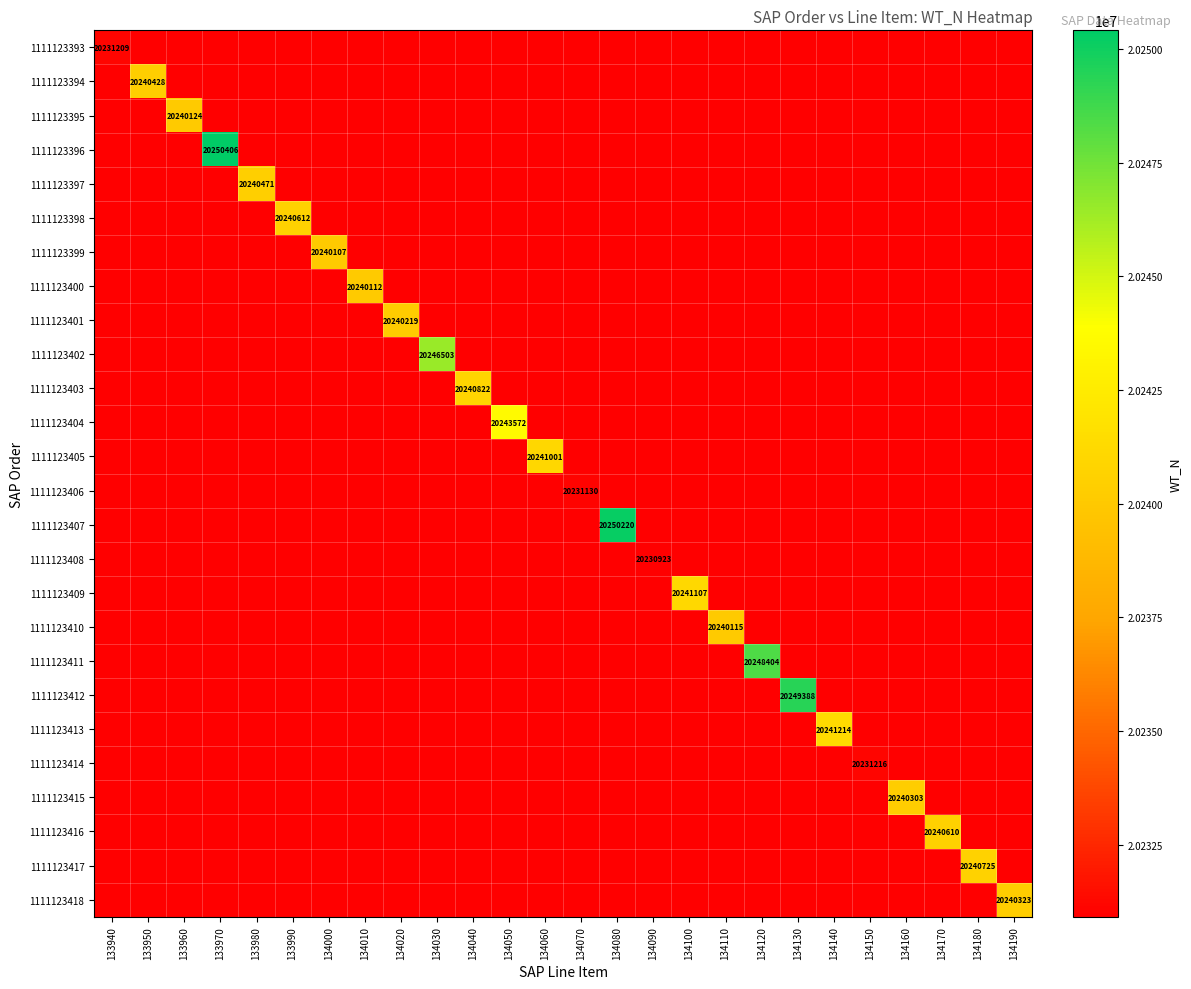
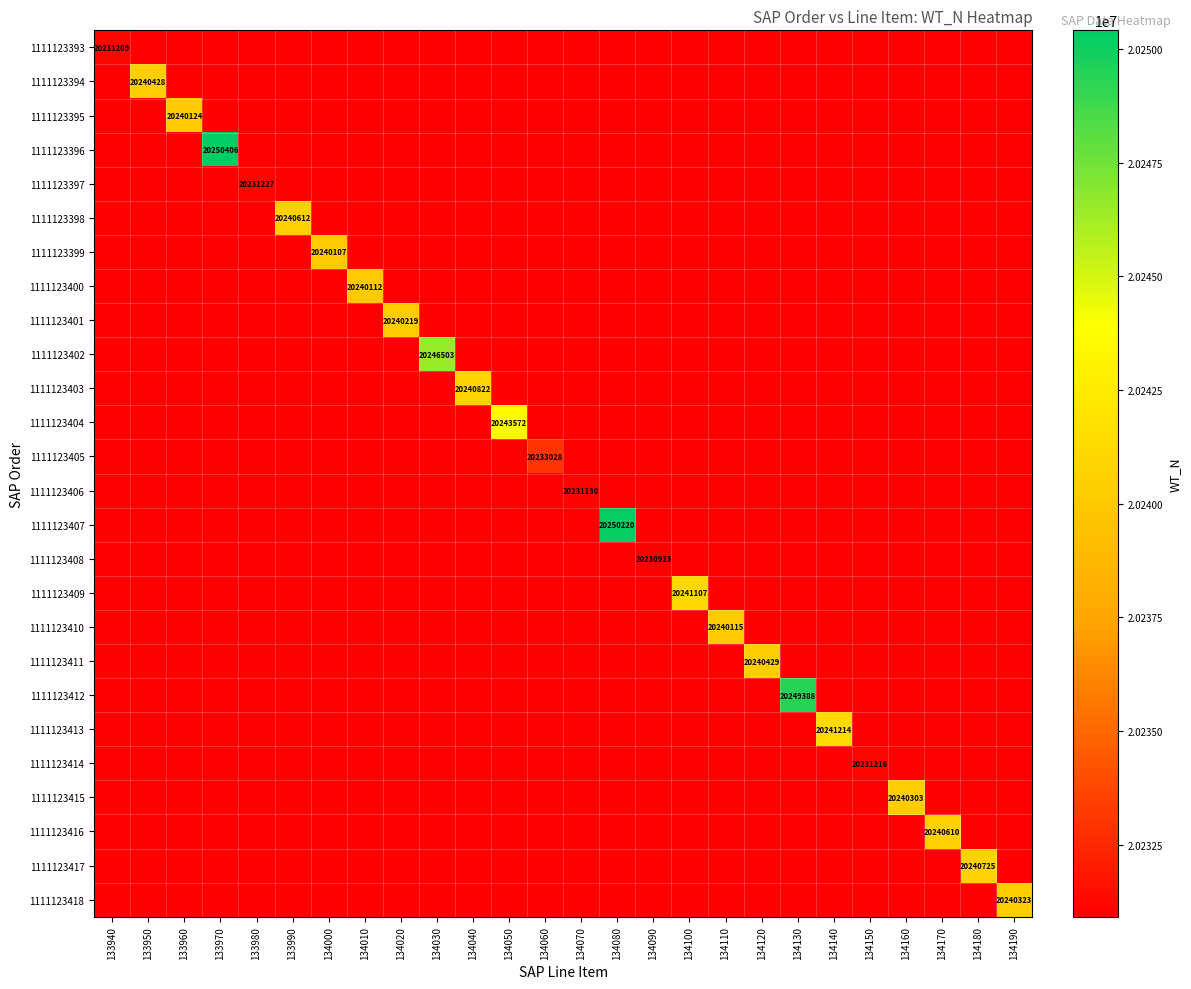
  {
    "1111123393": {
      "133940": 20231209
    },
    "1111123394": {
      "133950": 20240428
    },
    "1111123395": {
      "133960": 20240124
    },
    "1111123396": {
      "133970": 20250406
    },
    "1111123397": {
-     "133980": 20240471
+     "133980": 20231227
    },
    "1111123398": {
      "133990": 20240612
    },
    "1111123399": {
      "134000": 20240107
    },
    "1111123400": {
      "134010": 20240112
    },
    "1111123401": {
      "134020": 20240219
    },
    "1111123402": {
      "134030": 20246503
    },
    "1111123403": {
      "134040": 20240822
    },
    "1111123404": {
      "134050": 20243572
    },
    "1111123405": {
-     "134060": 20241001
+     "134060": 20233028
    },
    "1111123406": {
      "134070": 20231130
    },
    "1111123407": {
      "134080": 20250220
    },
    "1111123408": {
      "134090": 20230923
    },
    "1111123409": {
      "134100": 20241107
    },
    "1111123410": {
      "134110": 20240115
    },
    "1111123411": {
-     "134120": 20248404
+     "134120": 20240429
    },
    "1111123412": {
      "134130": 20249388
    },
    "1111123413": {
      "134140": 20241214
    },
    "1111123414": {
      "134150": 20231216
    },
    "1111123415": {
      "134160": 20240303
    },
    "1111123416": {
      "134170": 20240610
    },
    "1111123417": {
      "134180": 20240725
    },
    "1111123418": {
      "134190": 20240323
    }
  }
